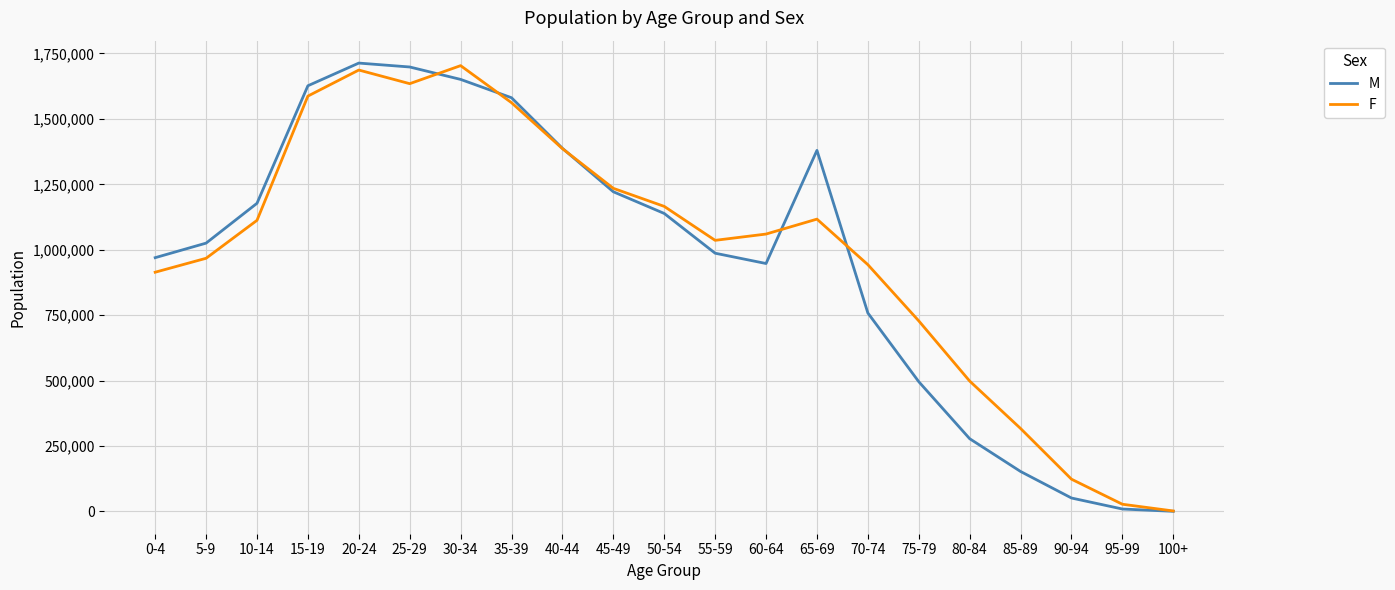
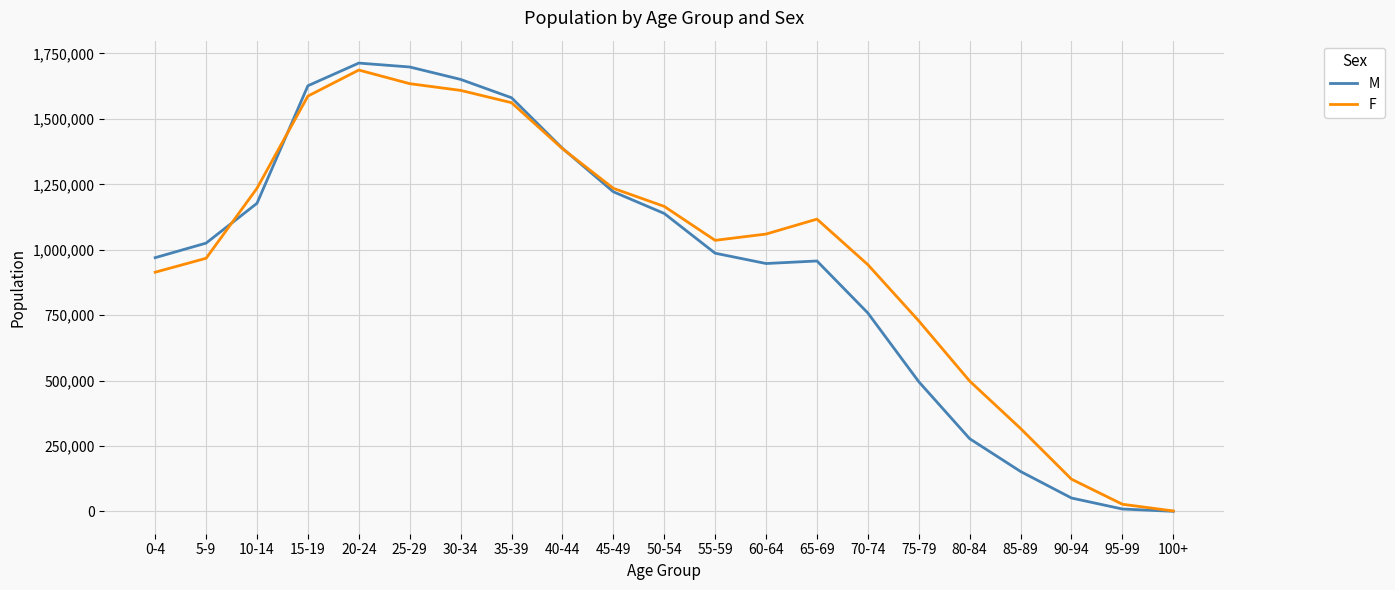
  {
    "M": {
      "0-4": "970,000",
      "5-9": "1,030,000",
      "10-14": "1,180,000",
      "15-19": "1,630,000",
      "20-24": "1,710,000",
      "25-29": "1,700,000",
      "30-34": "1,650,000",
      "35-39": "1,580,000",
      "45-49": "1,220,000",
      "50-54": "1,140,000",
      "55-59": "990,000",
      "60-64": "950,000",
-     "65-69": "1,380,000",
+     "65-69": "960,000",
      "70-74": "760,000",
      "75-79": "500,000",
      "80-84": "280,000",
      "85-89": "150,000",
      "90-94": "50,000",
      "95-99": "10,000"
    },
    "F": {
      "0-4": "910,000",
      "5-9": "970,000",
-     "10-14": "1,110,000",
+     "10-14": "1,230,000",
      "15-19": "1,590,000",
      "20-24": "1,690,000",
      "25-29": "1,630,000",
-     "30-34": "1,700,000",
+     "30-34": "1,610,000",
      "35-39": "1,560,000",
      "45-49": "1,230,000",
      "50-54": "1,170,000",
      "55-59": "1,040,000",
      "60-64": "1,060,000",
      "65-69": "1,120,000",
      "70-74": "940,000",
      "75-79": "730,000",
      "80-84": "500,000",
      "85-89": "320,000",
      "90-94": "120,000",
      "95-99": "30,000"
    }
  }
